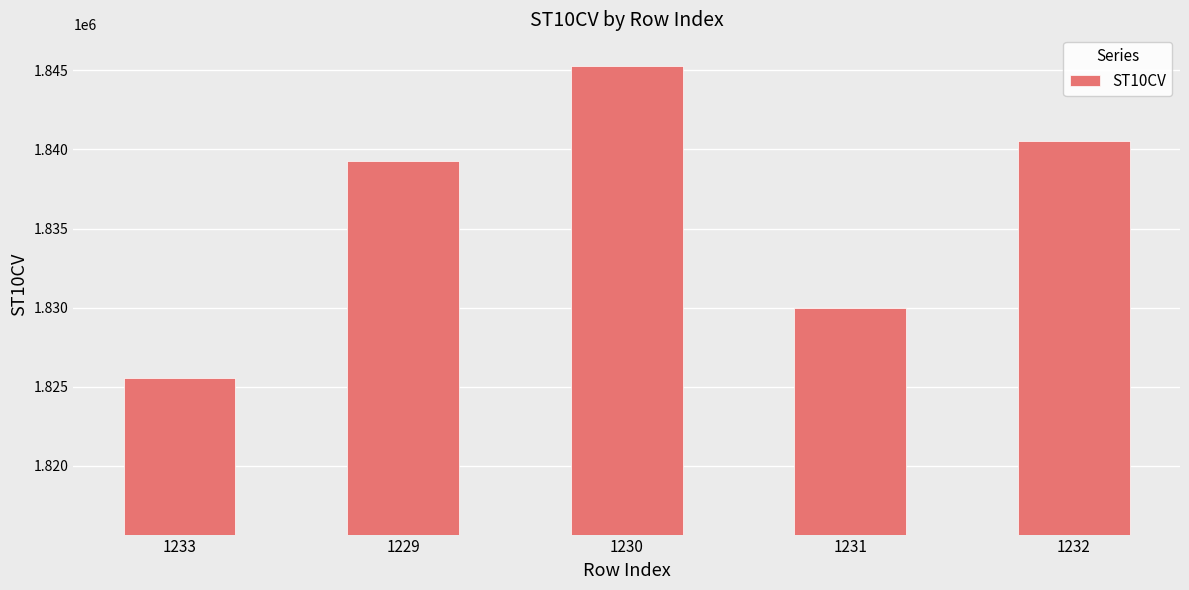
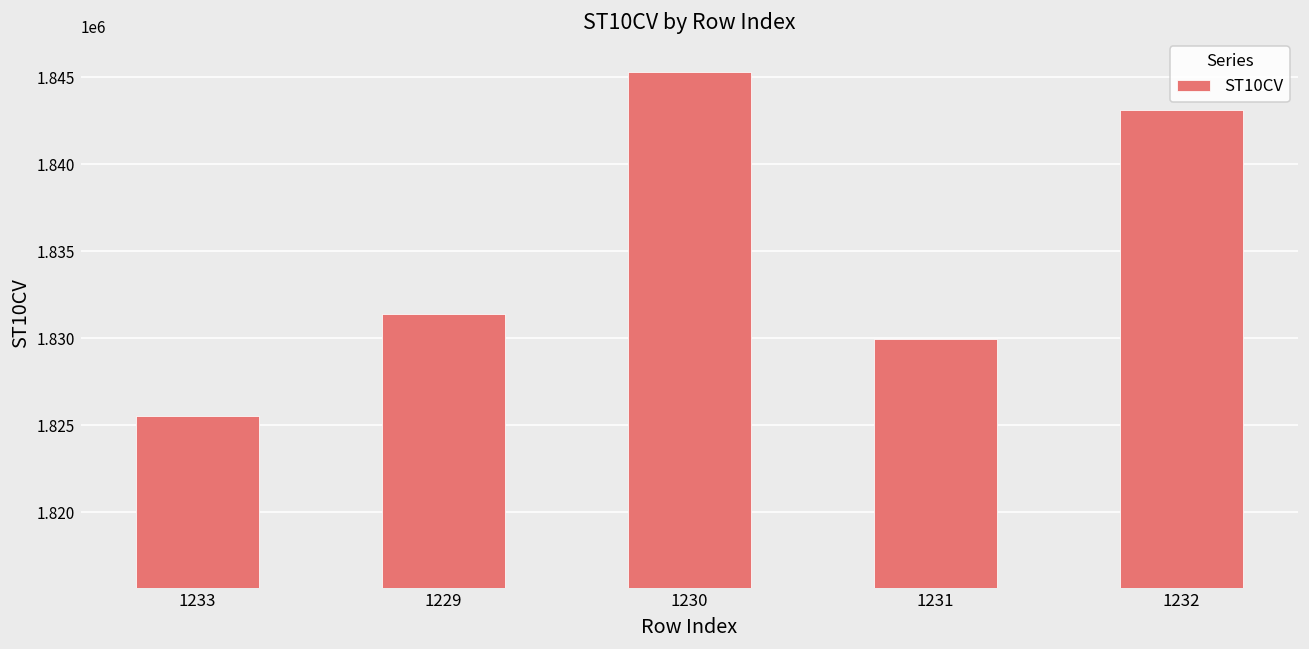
  {
    "1233": 1825500,
-   "1229": 1839300,
+   "1229": 1831400,
    "1230": 1845300,
    "1231": 1830000,
-   "1232": 1840500
+   "1232": 1843100
  }
